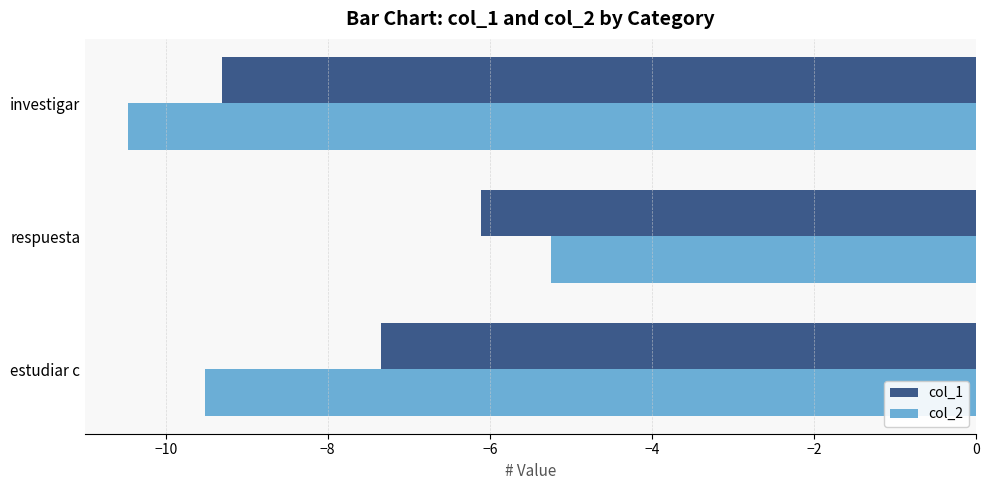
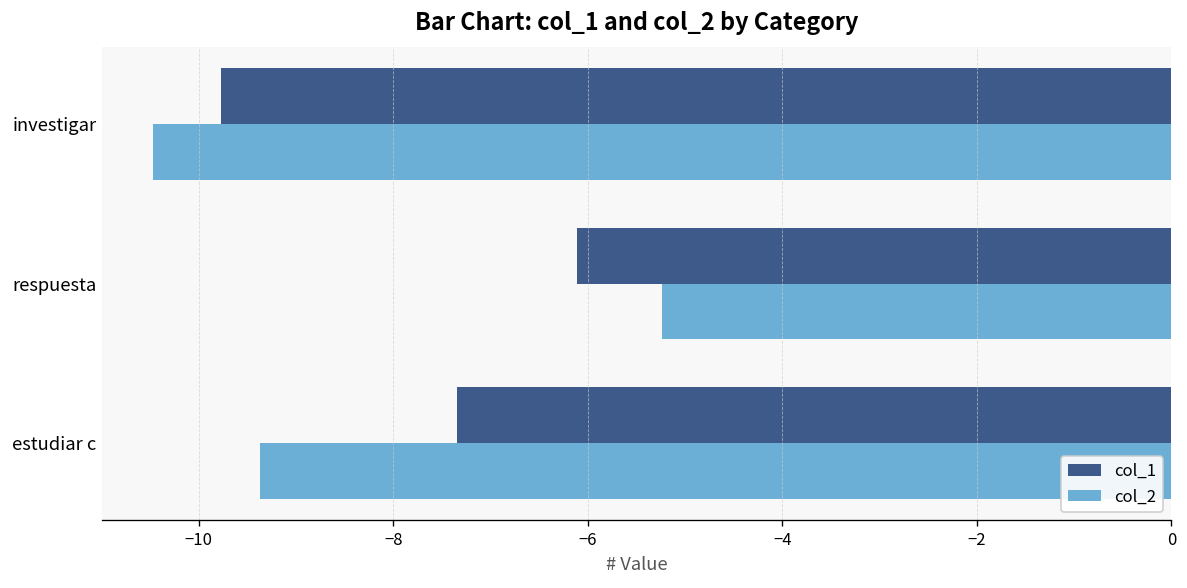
  {
    "col_1": {
-     "investigar": -9.3,
+     "investigar": -9.8,
      "respuesta": -6.1,
      "estudiar c": -7.3
    },
    "col_2": {
      "investigar": -10.5,
      "respuesta": -5.2,
-     "estudiar c": -9.5
+     "estudiar c": -9.4
    }
  }
